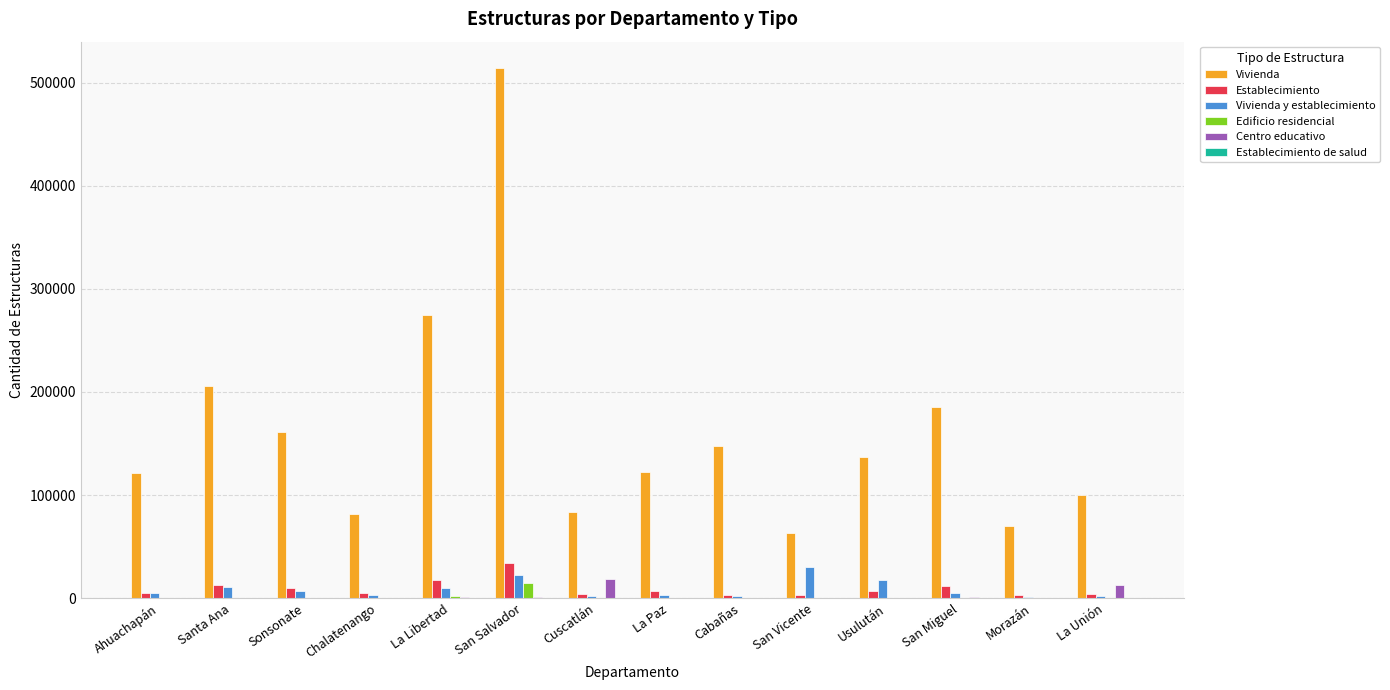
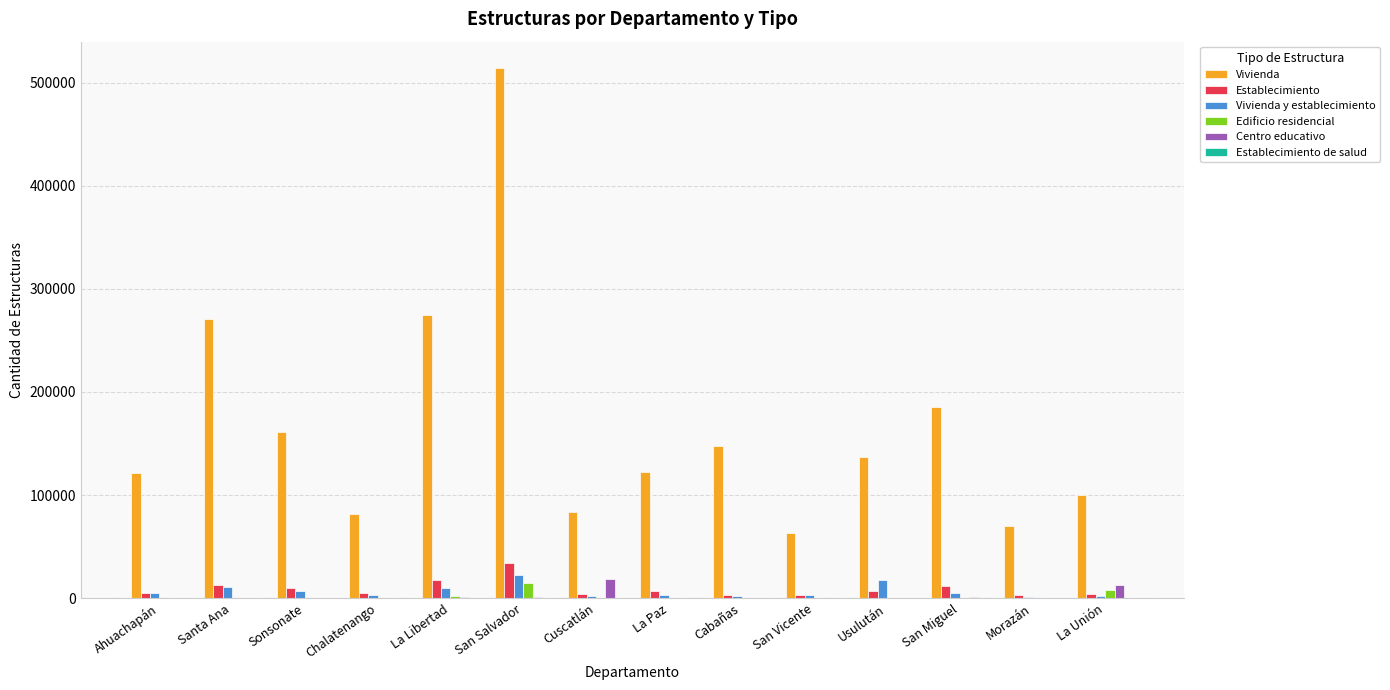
  {
    "Vivienda": {
      "Ahuachapán": 122000,
-     "Santa Ana": 206000,
+     "Santa Ana": 271000,
      "Sonsonate": 161000,
      "Chalatenango": 81000,
      "La Libertad": 275000,
      "San Salvador": 514000,
      "Cuscatlán": 84000,
      "La Paz": 122000,
      "Cabañas": 147000,
      "San Vicente": 63000,
      "Usulután": 137000,
      "San Miguel": 185000,
      "Morazán": 71000,
      "La Unión": 100000
    },
    "Establecimiento": {
      "Ahuachapán": 6000,
      "Santa Ana": 13000,
      "Sonsonate": 10000,
      "Chalatenango": 5000,
      "La Libertad": 17000,
      "San Salvador": 35000,
      "Cuscatlán": 4000,
      "La Paz": 7000,
      "Cabañas": 3000,
      "San Vicente": 3000,
      "Usulután": 7000,
      "San Miguel": 12000,
      "Morazán": 3000,
      "La Unión": 4000
    },
    "Vivienda y establecimiento": {
      "Ahuachapán": 5000,
      "Santa Ana": 11000,
      "Sonsonate": 7000,
      "Chalatenango": 3000,
      "La Libertad": 10000,
      "San Salvador": 22000,
      "Cuscatlán": 2000,
      "La Paz": 3000,
-     "San Vicente": 30000,
+     "San Vicente": 3000,
      "Usulután": 18000,
      "San Miguel": 5000
    },
    "Edificio residencial": {
      "San Salvador": 15000,
-     "La Unión": 0
+     "La Unión": 8000
    },
    "Centro educativo": {
      "Cuscatlán": 19000,
      "La Unión": 13000
    }
  }
